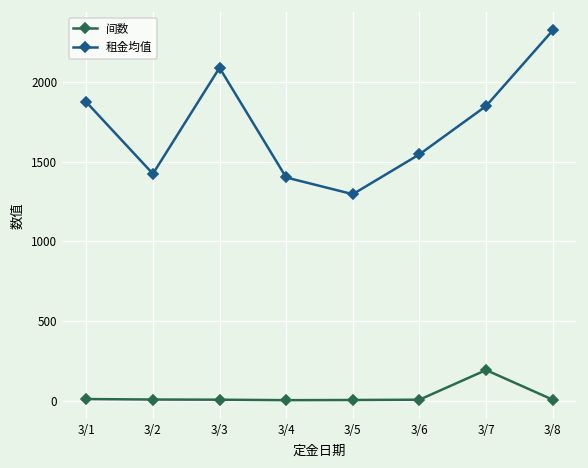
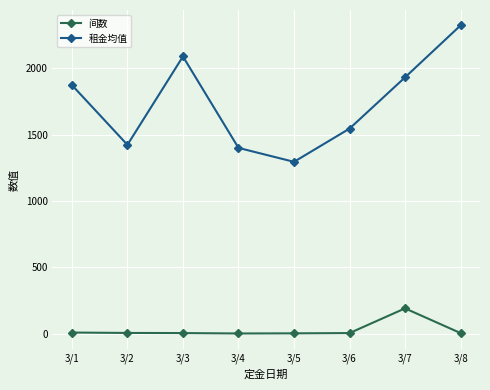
  {
    "间数": {
      "3/1": 10,
      "3/2": 10,
      "3/3": 10,
      "3/4": 0,
      "3/5": 0,
      "3/6": 10,
      "3/7": 190,
      "3/8": 10
    },
    "租金均值": {
      "3/1": 1870,
      "3/2": 1420,
      "3/3": 2090,
      "3/4": 1400,
      "3/5": 1300,
      "3/6": 1550,
-     "3/7": 1850,
+     "3/7": 1930,
      "3/8": 2320
    }
  }
